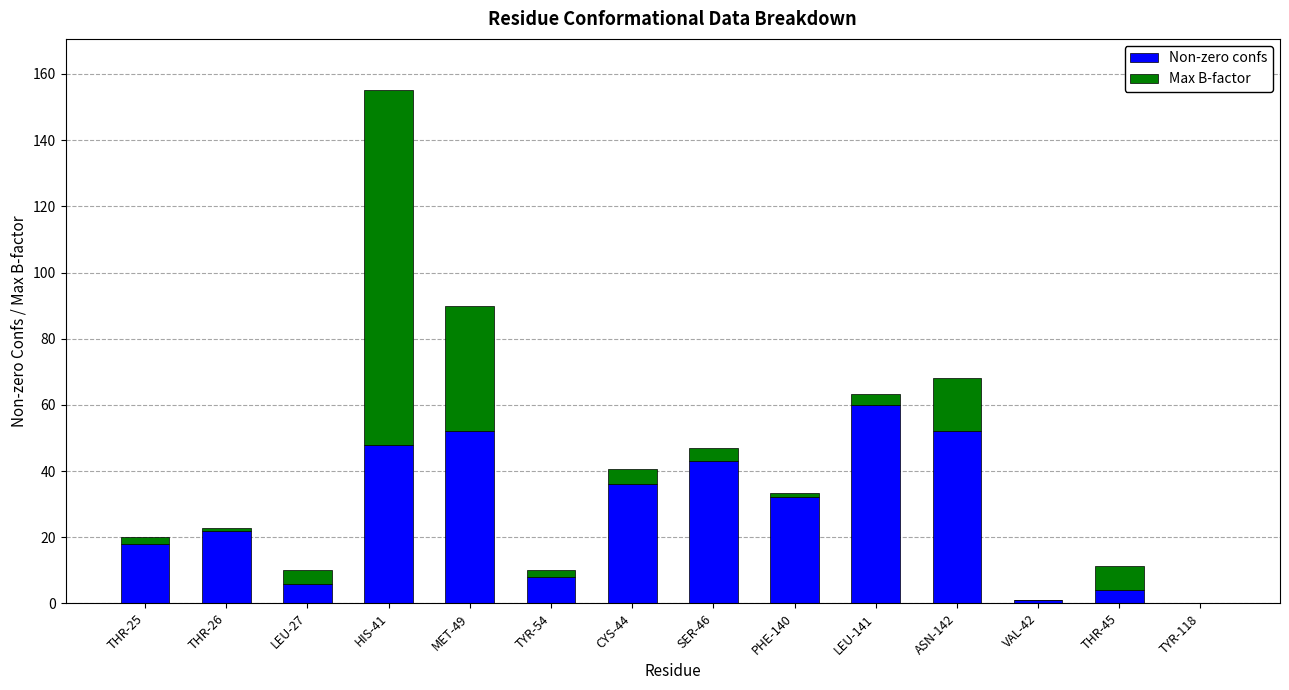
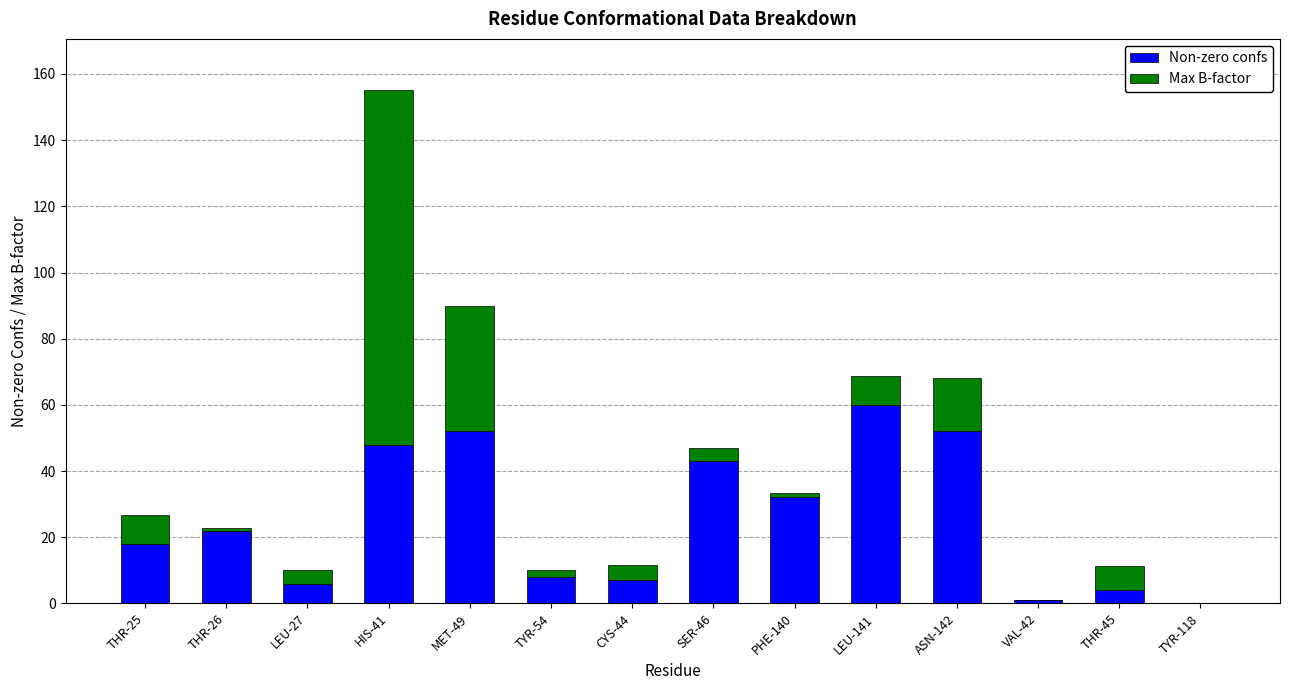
  {
    "Non-zero confs": {
      "THR-25": 18,
      "THR-26": 22,
      "LEU-27": 6,
      "HIS-41": 48,
      "MET-49": 52,
      "TYR-54": 8,
-     "CYS-44": 36,
+     "CYS-44": 7,
      "SER-46": 43,
      "PHE-140": 32,
      "LEU-141": 60,
      "ASN-142": 52,
      "VAL-42": 1,
      "THR-45": 4,
      "TYR-118": 0
    },
    "Max B-factor": {
-     "THR-25": 2,
+     "THR-25": 9,
      "THR-26": 1,
      "LEU-27": 4,
      "HIS-41": 107,
      "MET-49": 38,
      "TYR-54": 2,
      "CYS-44": 4,
      "SER-46": 4,
      "PHE-140": 2,
-     "LEU-141": 3,
+     "LEU-141": 9,
      "ASN-142": 16,
      "THR-45": 7,
      "TYR-118": 0
    }
  }
